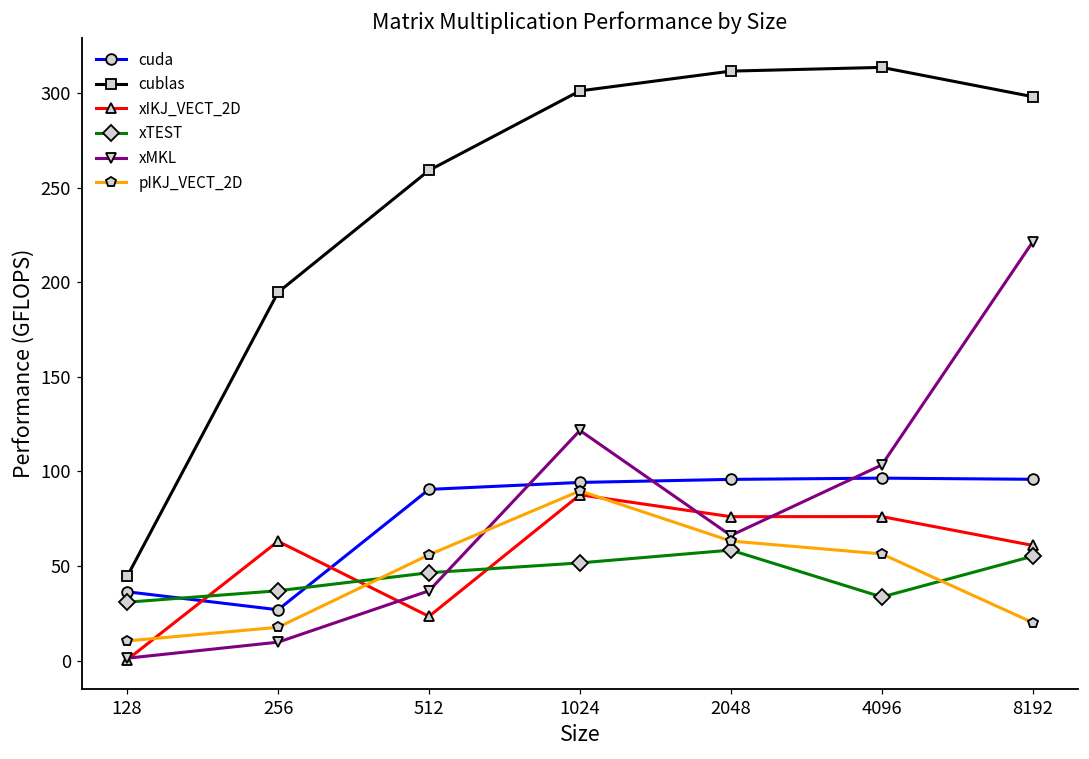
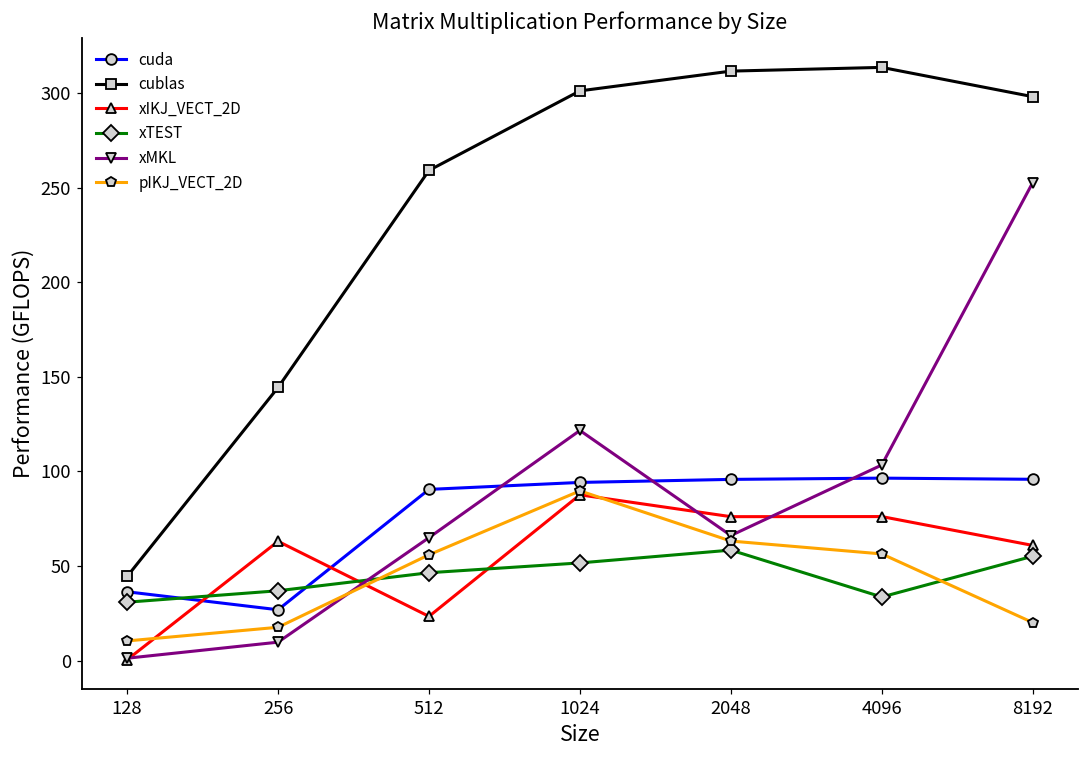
  {
    "cuda": {
      "128": 36,
      "256": 27,
      "512": 91,
      "1024": 94,
      "2048": 96,
      "4096": 96,
      "8192": 96
    },
    "cublas": {
      "128": 44,
-     "256": 195,
+     "256": 144,
      "512": 259,
      "1024": 301,
      "2048": 312,
      "4096": 314,
      "8192": 298
    },
    "xIKJ_VECT_2D": {
      "256": 63,
      "512": 23,
      "1024": 88,
      "2048": 76,
      "4096": 76,
      "8192": 61
    },
    "xTEST": {
      "128": 31,
      "256": 37,
      "512": 46,
      "1024": 52,
      "2048": 58,
      "4096": 34,
      "8192": 55
    },
    "xMKL": {
      "256": 10,
-     "512": 37,
+     "512": 65,
      "1024": 122,
      "2048": 66,
      "4096": 103,
-     "8192": 221
+     "8192": 253
    },
    "pIKJ_VECT_2D": {
      "128": 10,
      "256": 18,
      "512": 56,
      "1024": 90,
      "2048": 63,
      "4096": 56,
      "8192": 20
    }
  }
